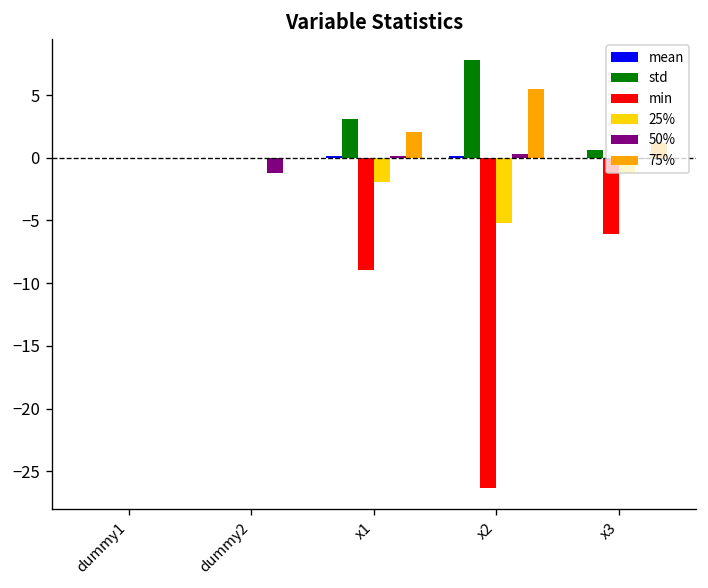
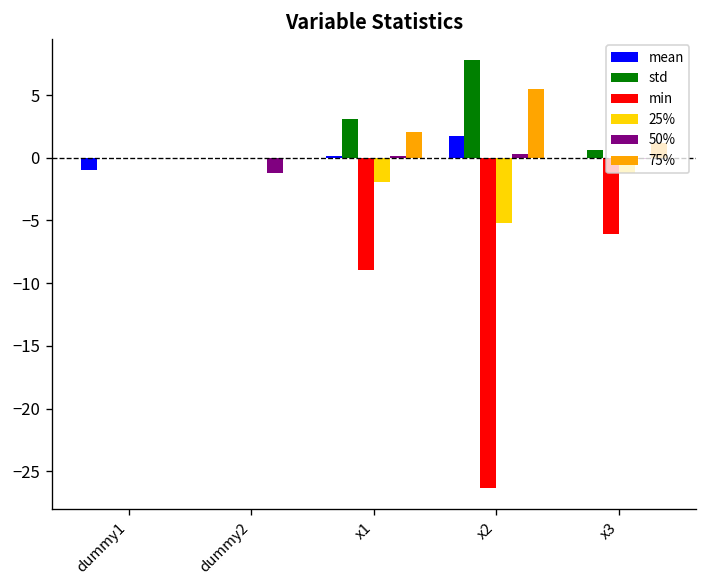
  {
    "mean": {
-     "dummy1": 0,
-     "x2": 0.2
+     "dummy1": -1,
+     "x2": 1.8
    },
    "std": {
      "x1": 3.1,
      "x2": 7.8,
      "x3": 0.7
    },
    "min": {
      "x1": -9.0,
      "x2": -26.3,
      "x3": -6.1
    },
    "50%": {
      "dummy2": -1.2,
      "x2": 0.3
    }
  }
